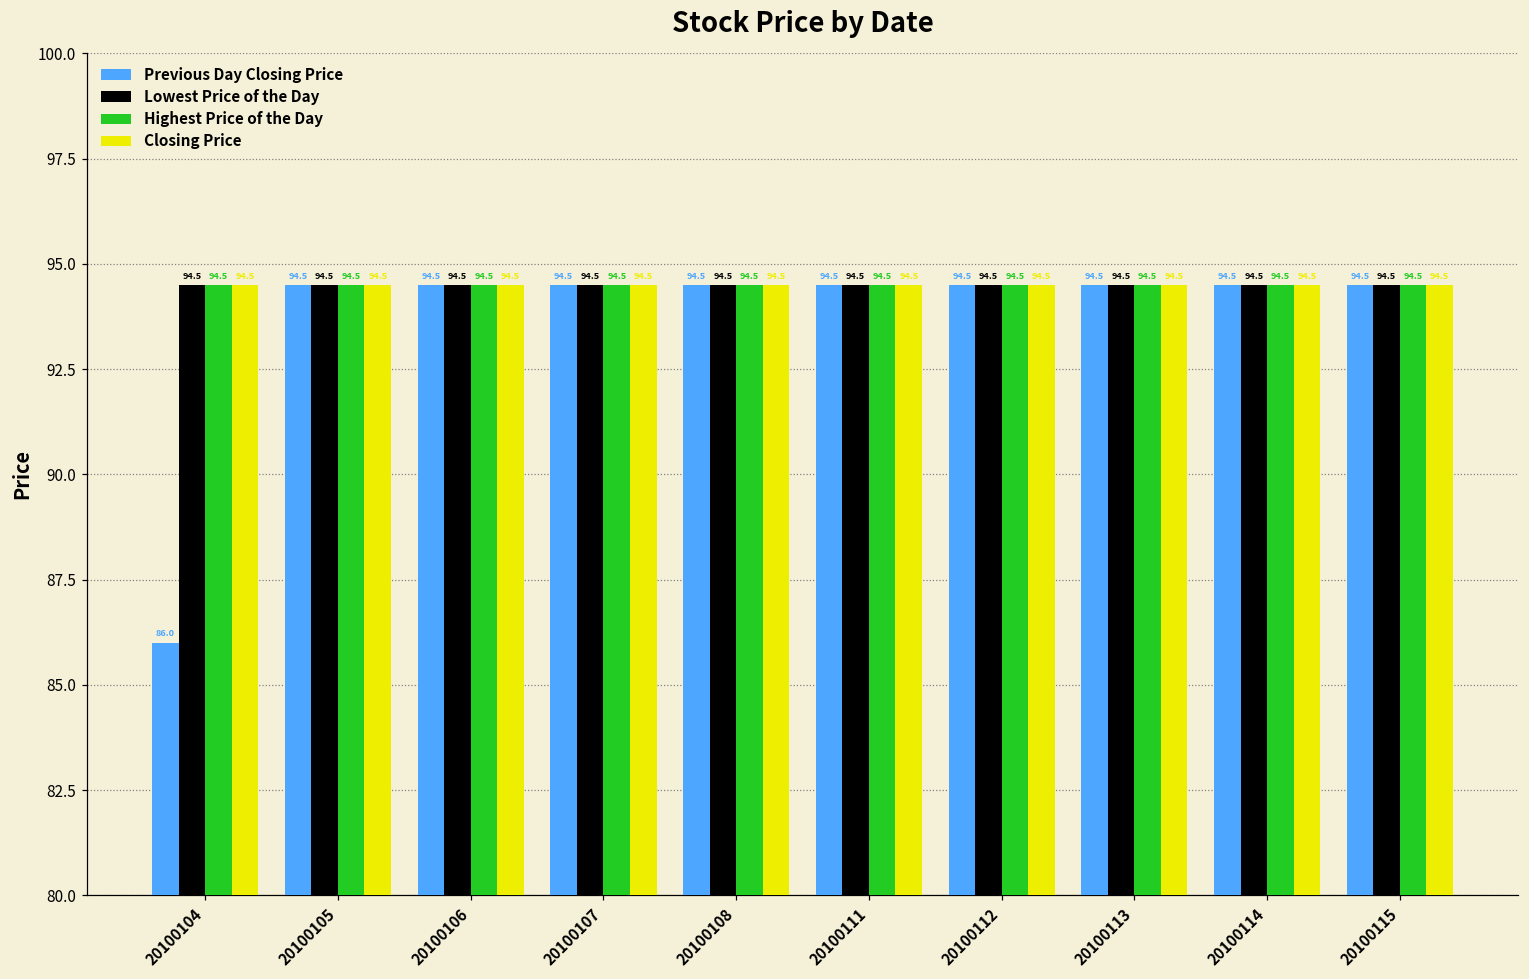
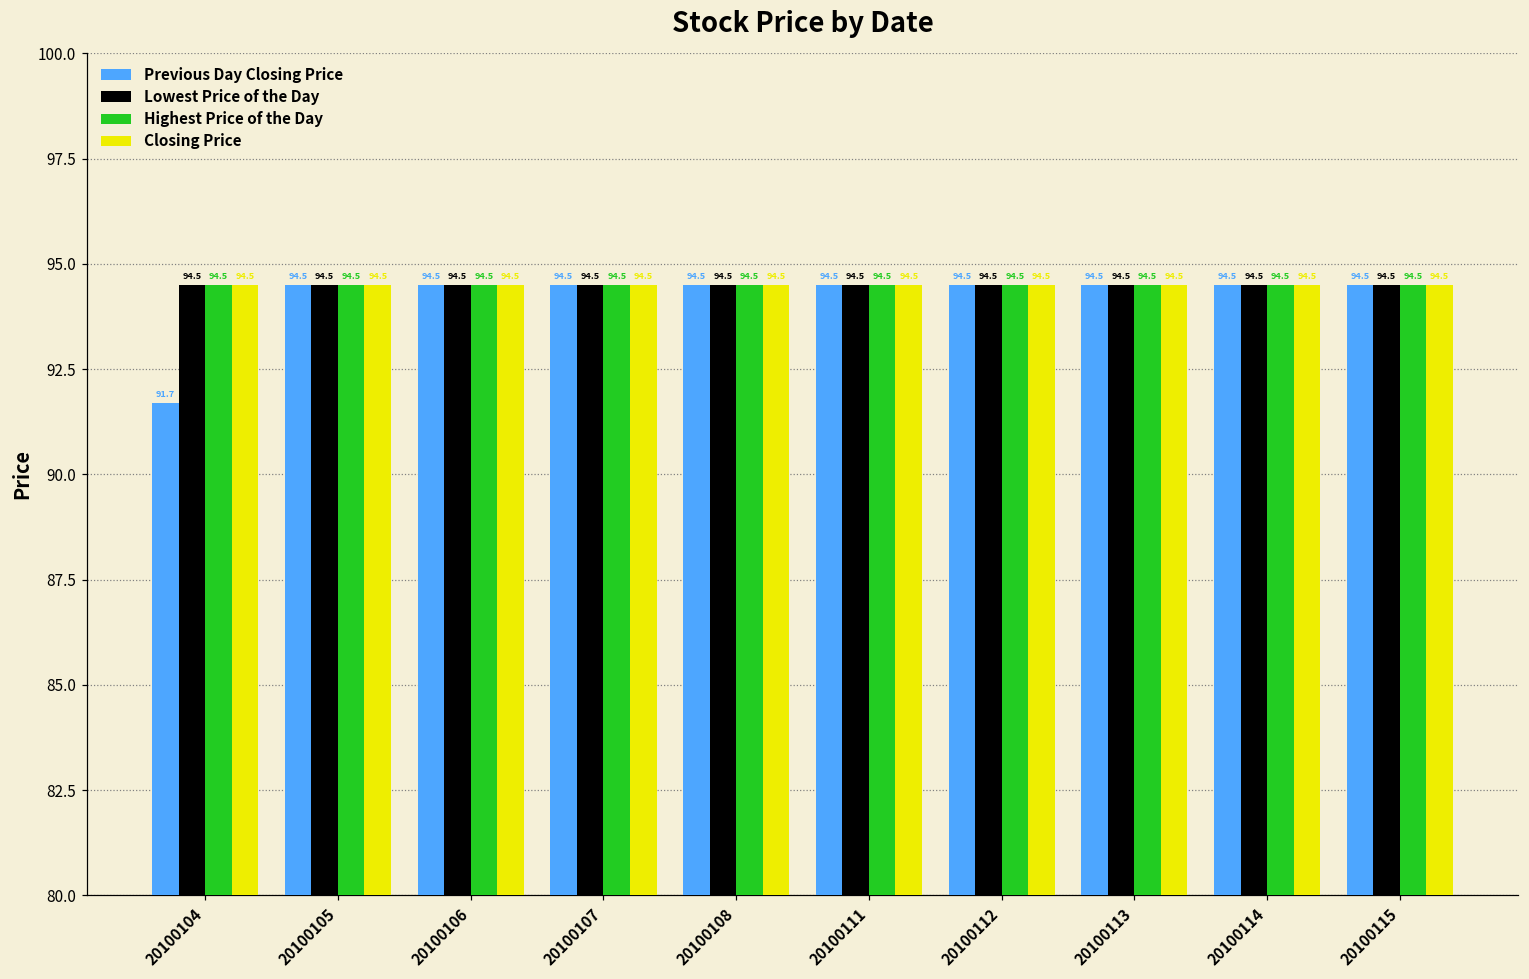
  {
    "Previous Day Closing Price": {
-     "20100104": 86.0,
+     "20100104": 91.7,
      "20100105": 94.5,
      "20100106": 94.5,
      "20100107": 94.5,
      "20100108": 94.5,
      "20100111": 94.5,
      "20100112": 94.5,
      "20100113": 94.5,
      "20100114": 94.5,
      "20100115": 94.5
    },
    "Lowest Price of the Day": {
      "20100104": 94.5,
      "20100105": 94.5,
      "20100106": 94.5,
      "20100107": 94.5,
      "20100108": 94.5,
      "20100111": 94.5,
      "20100112": 94.5,
      "20100113": 94.5,
      "20100114": 94.5,
      "20100115": 94.5
    },
    "Highest Price of the Day": {
      "20100104": 94.5,
      "20100105": 94.5,
      "20100106": 94.5,
      "20100107": 94.5,
      "20100108": 94.5,
      "20100111": 94.5,
      "20100112": 94.5,
      "20100113": 94.5,
      "20100114": 94.5,
      "20100115": 94.5
    },
    "Closing Price": {
      "20100104": 94.5,
      "20100105": 94.5,
      "20100106": 94.5,
      "20100107": 94.5,
      "20100108": 94.5,
      "20100111": 94.5,
      "20100112": 94.5,
      "20100113": 94.5,
      "20100114": 94.5,
      "20100115": 94.5
    }
  }
